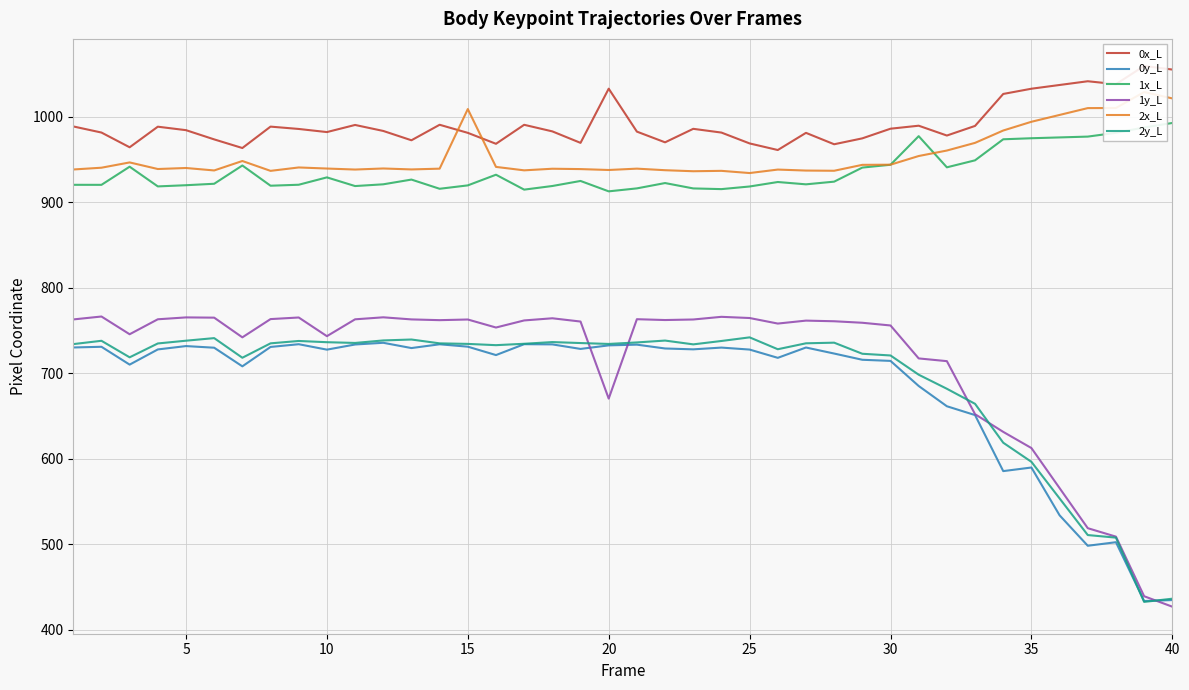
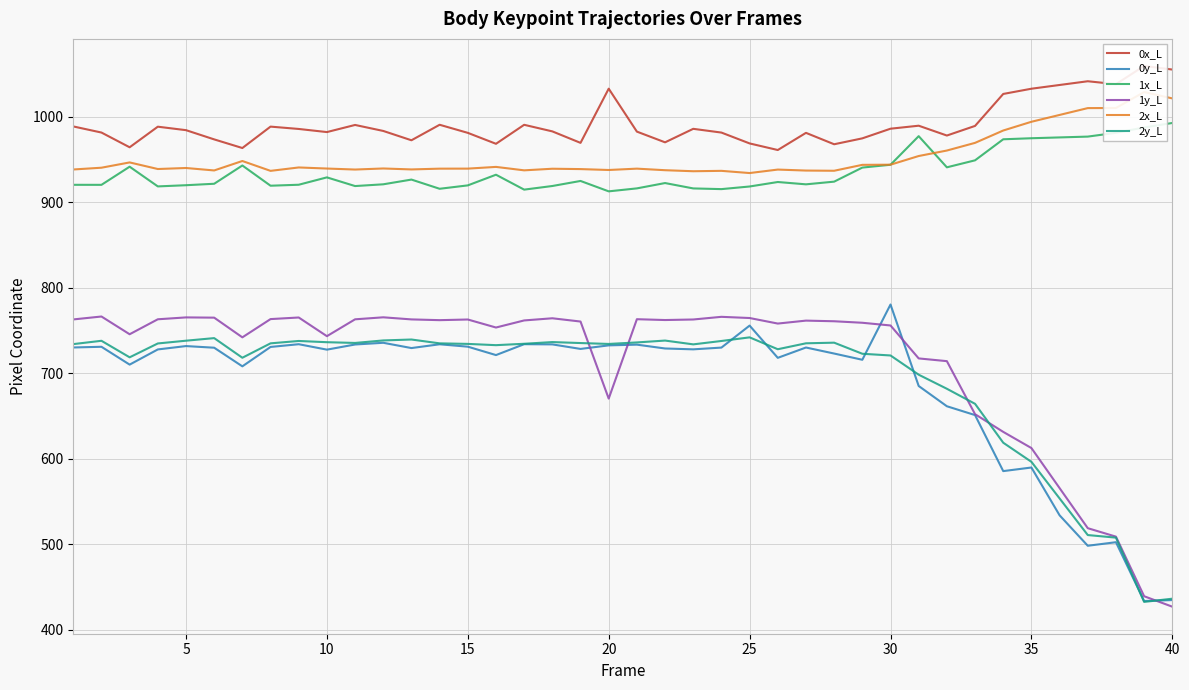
  {
    "0x_L": {
      "5": 980,
      "10": 980,
      "15": 980,
      "20": 1030,
      "25": 970,
      "30": 990,
      "35": 1030,
      "40": 1060
    },
    "0y_L": {
      "5": 730,
      "10": 730,
      "15": 730,
-     "25": 730,
-     "30": 710,
+     "25": 760,
+     "30": 780,
      "35": 590
    },
    "1y_L": {
      "5": 770,
      "10": 740,
      "15": 760,
      "20": 670,
      "25": 760,
      "30": 760,
      "35": 610,
      "40": 430
    },
    "2x_L": {
      "5": 940,
      "10": 940,
-     "15": 1010,
+     "15": 940,
      "20": 940,
      "25": 930,
      "35": 990,
      "40": 1020
    }
  }
